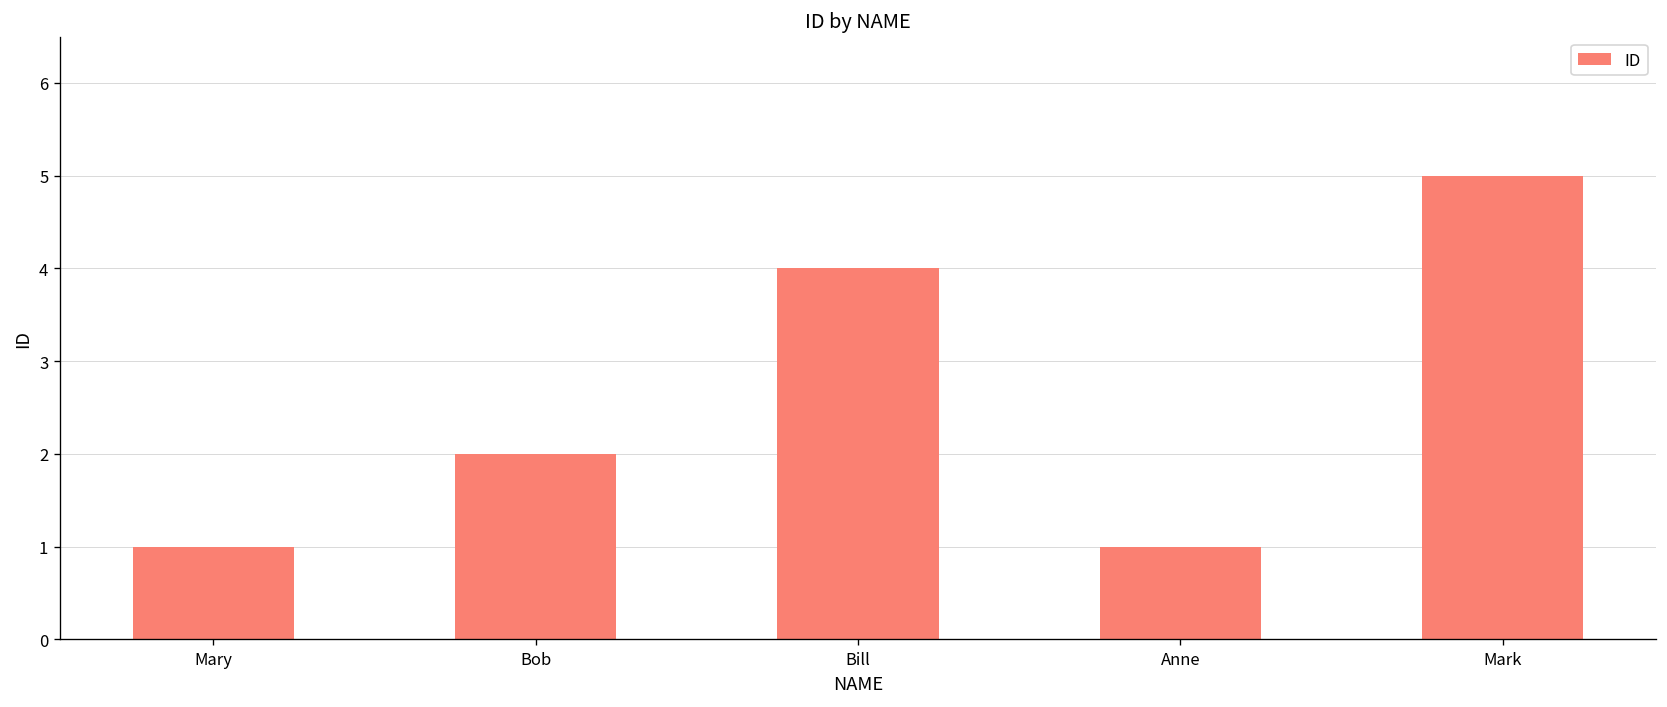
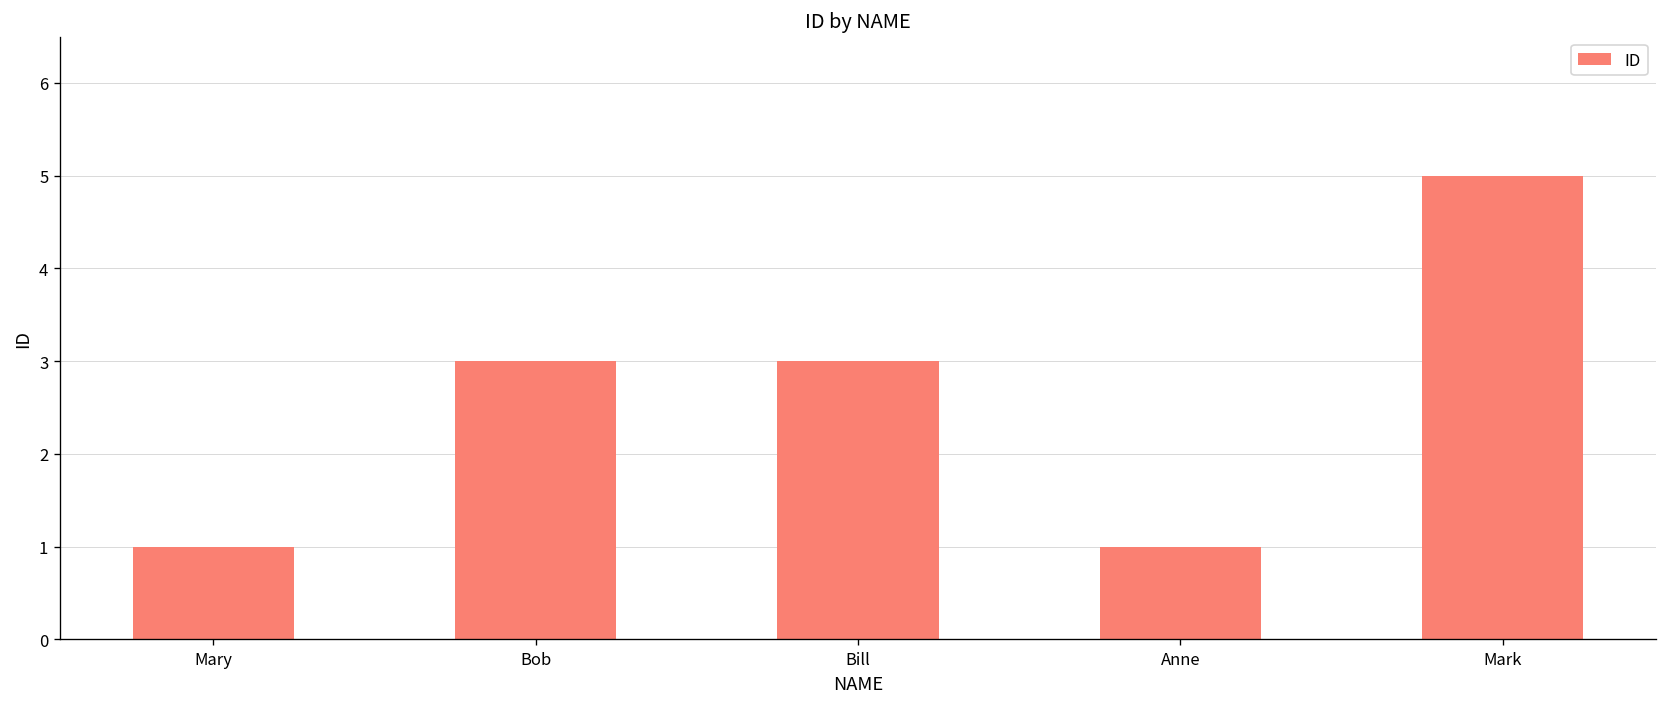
  {
    "Mary": 1,
-   "Bob": 2,
-   "Bill": 4,
+   "Bob": 3,
+   "Bill": 3,
    "Anne": 1,
    "Mark": 5
  }
